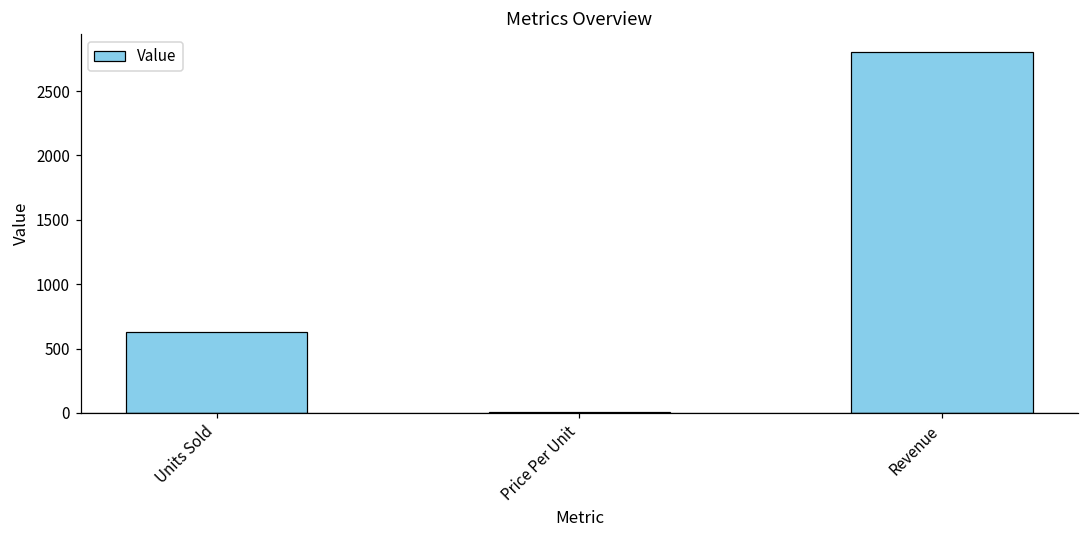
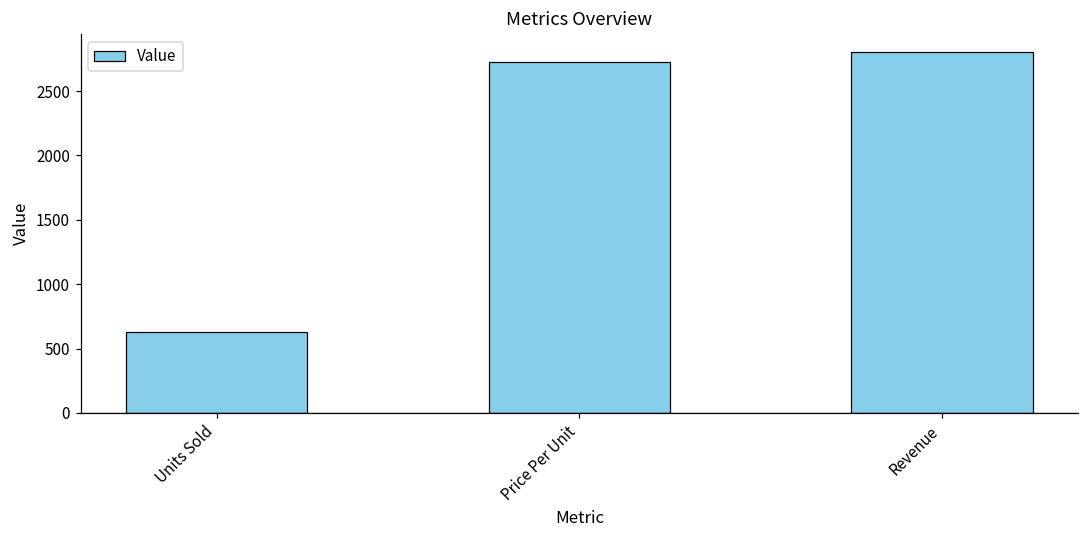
  {
    "Units Sold": 620,
-   "Price Per Unit": 0,
+   "Price Per Unit": 2720,
    "Revenue": 2800
  }
